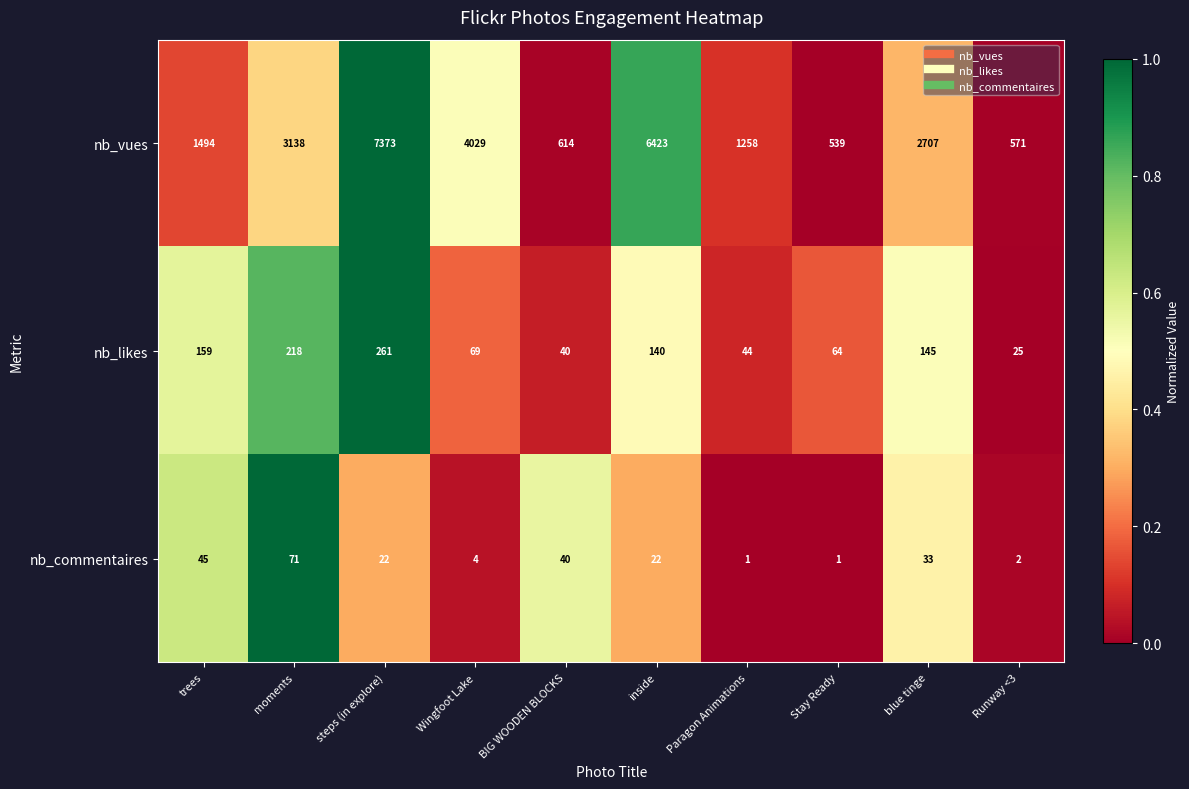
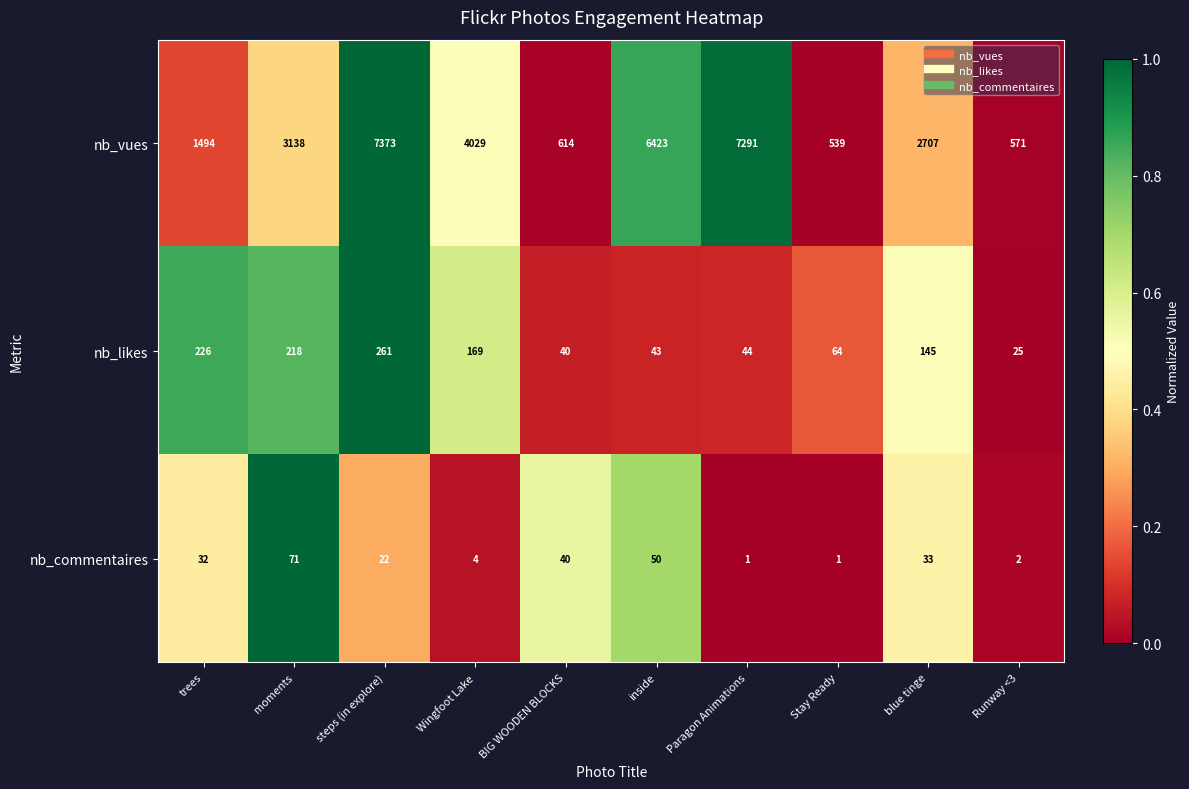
  {
    "nb_vues": {
      "trees": 1494,
      "moments": 3138,
      "steps (in explore)": 7373,
      "Wingfoot Lake": 4029,
      "BIG WOODEN BLOCKS": 614,
      "inside": 6423,
-     "Paragon Animations": 1258,
+     "Paragon Animations": 7291,
      "Stay Ready": 539,
      "blue tinge": 2707,
      "Runway <3": 571
    },
    "nb_likes": {
-     "trees": 159,
+     "trees": 226,
      "moments": 218,
      "steps (in explore)": 261,
-     "Wingfoot Lake": 69,
+     "Wingfoot Lake": 169,
      "BIG WOODEN BLOCKS": 40,
-     "inside": 140,
+     "inside": 43,
      "Paragon Animations": 44,
      "Stay Ready": 64,
      "blue tinge": 145,
      "Runway <3": 25
    },
    "nb_commentaires": {
-     "trees": 45,
+     "trees": 32,
      "moments": 71,
      "steps (in explore)": 22,
      "Wingfoot Lake": 4,
      "BIG WOODEN BLOCKS": 40,
-     "inside": 22,
+     "inside": 50,
      "Paragon Animations": 1,
      "Stay Ready": 1,
      "blue tinge": 33,
      "Runway <3": 2
    }
  }
